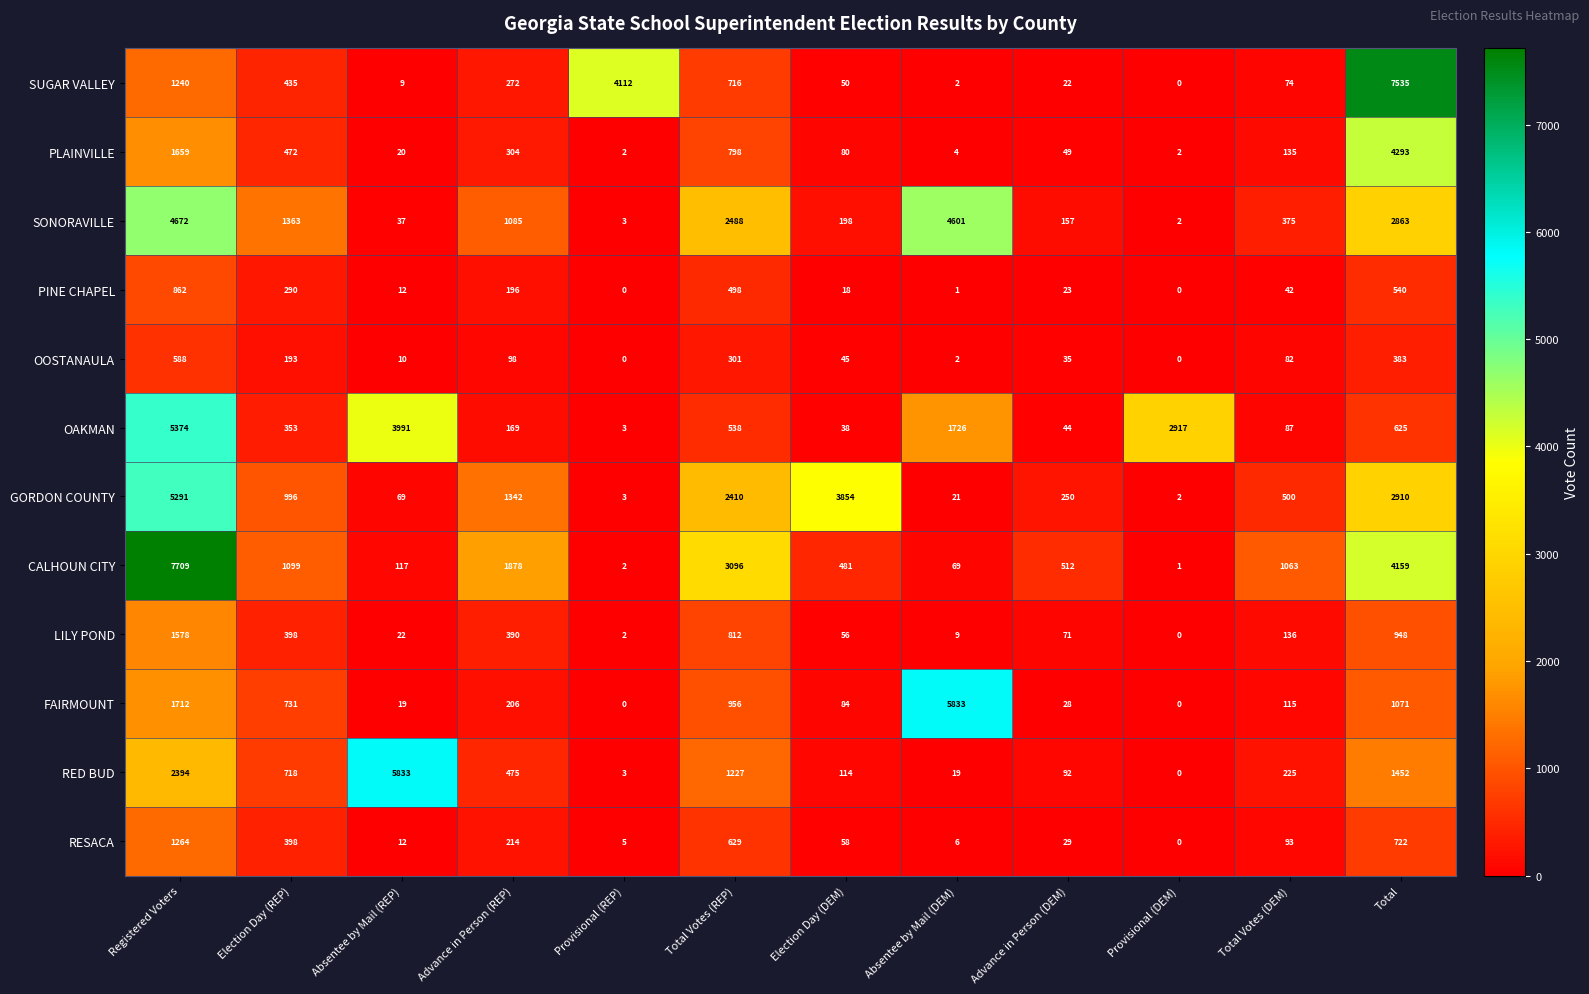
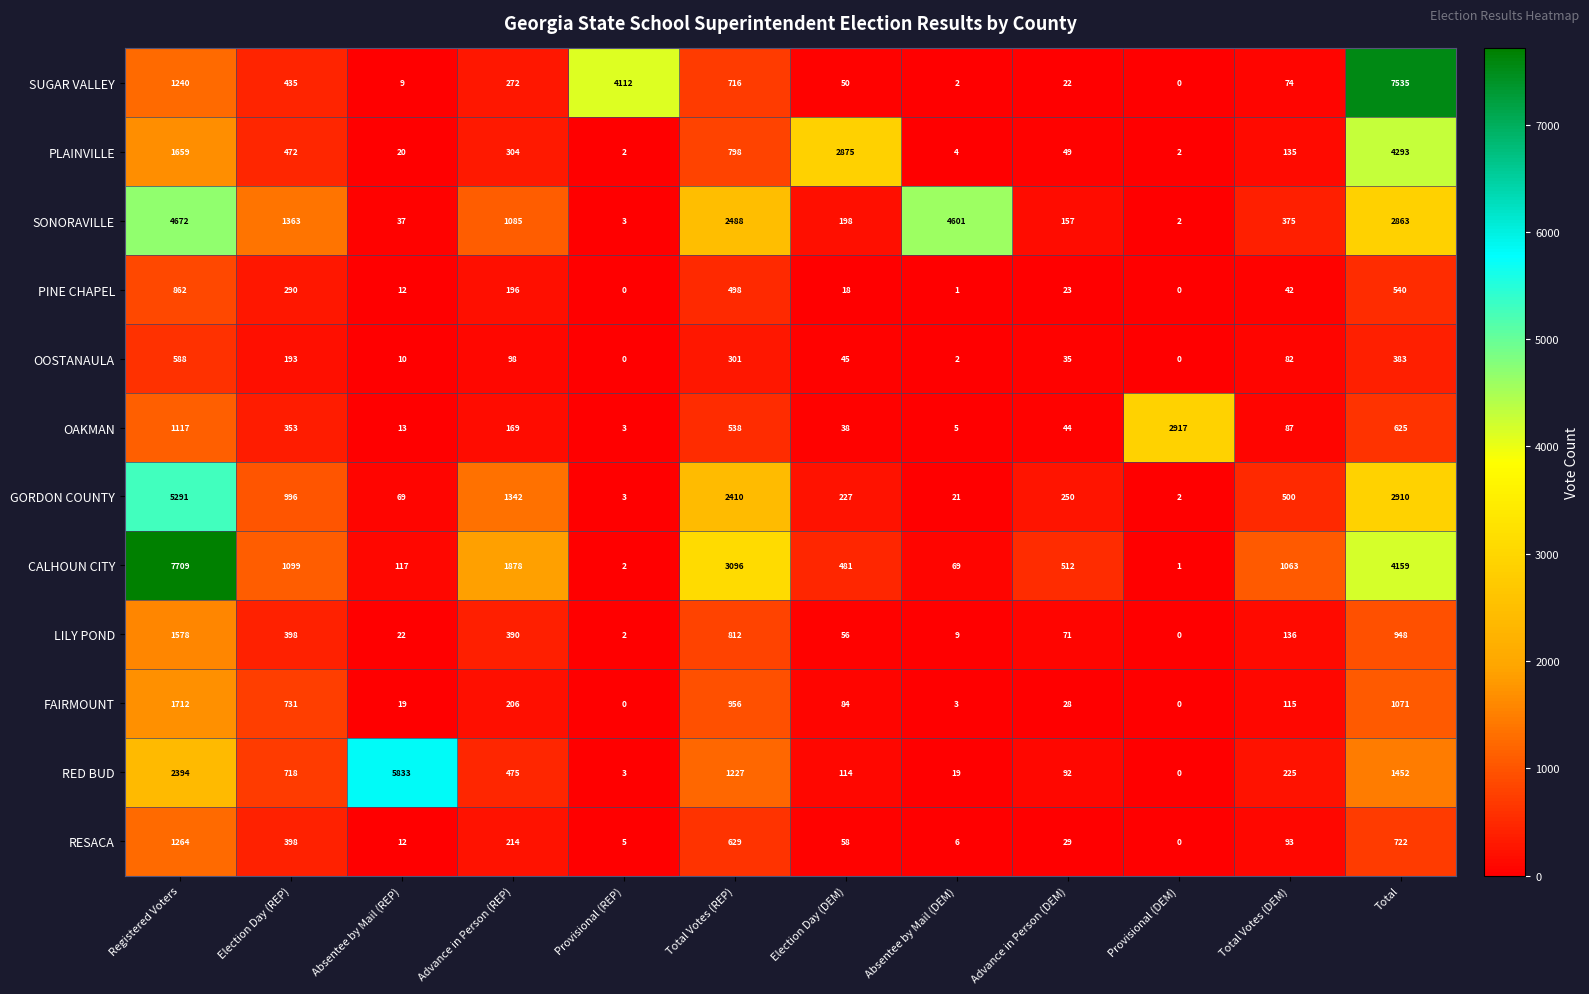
  {
    "SUGAR VALLEY": {
      "Registered Voters": 1240,
      "Election Day (REP)": 435,
      "Absentee by Mail (REP)": 9,
      "Advance in Person (REP)": 272,
      "Provisional (REP)": 4112,
      "Total Votes (REP)": 716,
      "Election Day (DEM)": 50,
      "Absentee by Mail (DEM)": 2,
      "Advance in Person (DEM)": 22,
      "Provisional (DEM)": 0,
      "Total Votes (DEM)": 74,
      "Total": 7535
    },
    "PLAINVILLE": {
      "Registered Voters": 1659,
      "Election Day (REP)": 472,
      "Absentee by Mail (REP)": 20,
      "Advance in Person (REP)": 304,
      "Provisional (REP)": 2,
      "Total Votes (REP)": 798,
-     "Election Day (DEM)": 80,
+     "Election Day (DEM)": 2875,
      "Absentee by Mail (DEM)": 4,
      "Advance in Person (DEM)": 49,
      "Provisional (DEM)": 2,
      "Total Votes (DEM)": 135,
      "Total": 4293
    },
    "SONORAVILLE": {
      "Registered Voters": 4672,
      "Election Day (REP)": 1363,
      "Absentee by Mail (REP)": 37,
      "Advance in Person (REP)": 1085,
      "Provisional (REP)": 3,
      "Total Votes (REP)": 2488,
      "Election Day (DEM)": 198,
      "Absentee by Mail (DEM)": 4601,
      "Advance in Person (DEM)": 157,
      "Provisional (DEM)": 2,
      "Total Votes (DEM)": 375,
      "Total": 2863
    },
    "PINE CHAPEL": {
      "Registered Voters": 862,
      "Election Day (REP)": 290,
      "Absentee by Mail (REP)": 12,
      "Advance in Person (REP)": 196,
      "Provisional (REP)": 0,
      "Total Votes (REP)": 498,
      "Election Day (DEM)": 18,
      "Absentee by Mail (DEM)": 1,
      "Advance in Person (DEM)": 23,
      "Provisional (DEM)": 0,
      "Total Votes (DEM)": 42,
      "Total": 540
    },
    "OOSTANAULA": {
      "Registered Voters": 588,
      "Election Day (REP)": 193,
      "Absentee by Mail (REP)": 10,
      "Advance in Person (REP)": 98,
      "Provisional (REP)": 0,
      "Total Votes (REP)": 301,
      "Election Day (DEM)": 45,
      "Absentee by Mail (DEM)": 2,
      "Advance in Person (DEM)": 35,
      "Provisional (DEM)": 0,
      "Total Votes (DEM)": 82,
      "Total": 383
    },
    "OAKMAN": {
-     "Registered Voters": 5374,
+     "Registered Voters": 1117,
      "Election Day (REP)": 353,
-     "Absentee by Mail (REP)": 3991,
+     "Absentee by Mail (REP)": 13,
      "Advance in Person (REP)": 169,
      "Provisional (REP)": 3,
      "Total Votes (REP)": 538,
      "Election Day (DEM)": 38,
-     "Absentee by Mail (DEM)": 1726,
+     "Absentee by Mail (DEM)": 5,
      "Advance in Person (DEM)": 44,
      "Provisional (DEM)": 2917,
      "Total Votes (DEM)": 87,
      "Total": 625
    },
    "GORDON COUNTY": {
      "Registered Voters": 5291,
      "Election Day (REP)": 996,
      "Absentee by Mail (REP)": 69,
      "Advance in Person (REP)": 1342,
      "Provisional (REP)": 3,
      "Total Votes (REP)": 2410,
-     "Election Day (DEM)": 3854,
+     "Election Day (DEM)": 227,
      "Absentee by Mail (DEM)": 21,
      "Advance in Person (DEM)": 250,
      "Provisional (DEM)": 2,
      "Total Votes (DEM)": 500,
      "Total": 2910
    },
    "CALHOUN CITY": {
      "Registered Voters": 7709,
      "Election Day (REP)": 1099,
      "Absentee by Mail (REP)": 117,
      "Advance in Person (REP)": 1878,
      "Provisional (REP)": 2,
      "Total Votes (REP)": 3096,
      "Election Day (DEM)": 481,
      "Absentee by Mail (DEM)": 69,
      "Advance in Person (DEM)": 512,
      "Provisional (DEM)": 1,
      "Total Votes (DEM)": 1063,
      "Total": 4159
    },
    "LILY POND": {
      "Registered Voters": 1578,
      "Election Day (REP)": 398,
      "Absentee by Mail (REP)": 22,
      "Advance in Person (REP)": 390,
      "Provisional (REP)": 2,
      "Total Votes (REP)": 812,
      "Election Day (DEM)": 56,
      "Absentee by Mail (DEM)": 9,
      "Advance in Person (DEM)": 71,
      "Provisional (DEM)": 0,
      "Total Votes (DEM)": 136,
      "Total": 948
    },
    "FAIRMOUNT": {
      "Registered Voters": 1712,
      "Election Day (REP)": 731,
      "Absentee by Mail (REP)": 19,
      "Advance in Person (REP)": 206,
      "Provisional (REP)": 0,
      "Total Votes (REP)": 956,
      "Election Day (DEM)": 84,
-     "Absentee by Mail (DEM)": 5833,
+     "Absentee by Mail (DEM)": 3,
      "Advance in Person (DEM)": 28,
      "Provisional (DEM)": 0,
      "Total Votes (DEM)": 115,
      "Total": 1071
    },
    "RED BUD": {
      "Registered Voters": 2394,
      "Election Day (REP)": 718,
      "Absentee by Mail (REP)": 5833,
      "Advance in Person (REP)": 475,
      "Provisional (REP)": 3,
      "Total Votes (REP)": 1227,
      "Election Day (DEM)": 114,
      "Absentee by Mail (DEM)": 19,
      "Advance in Person (DEM)": 92,
      "Provisional (DEM)": 0,
      "Total Votes (DEM)": 225,
      "Total": 1452
    },
    "RESACA": {
      "Registered Voters": 1264,
      "Election Day (REP)": 398,
      "Absentee by Mail (REP)": 12,
      "Advance in Person (REP)": 214,
      "Provisional (REP)": 5,
      "Total Votes (REP)": 629,
      "Election Day (DEM)": 58,
      "Absentee by Mail (DEM)": 6,
      "Advance in Person (DEM)": 29,
      "Provisional (DEM)": 0,
      "Total Votes (DEM)": 93,
      "Total": 722
    }
  }
